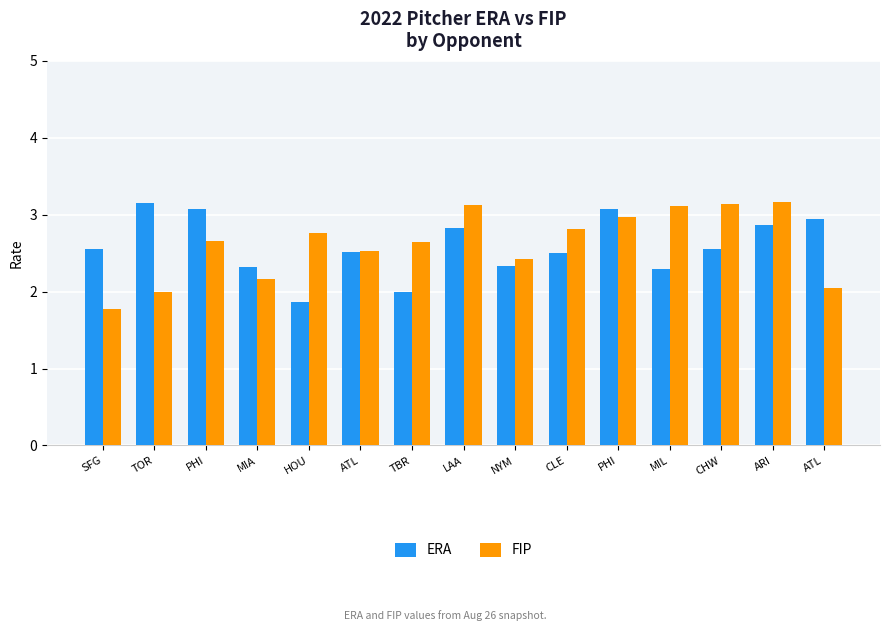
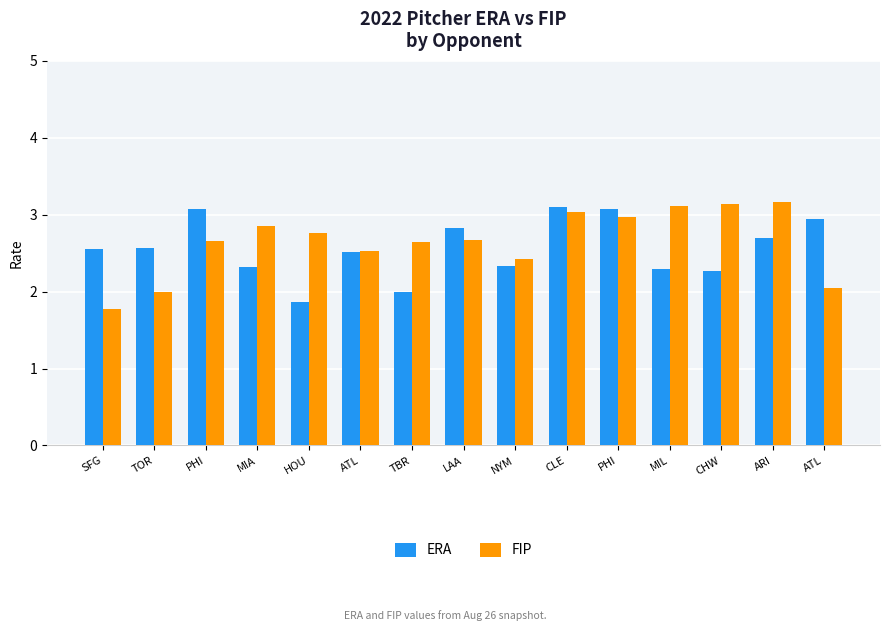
  {
    "ERA": {
      "SFG": 2.6,
-     "TOR": 3.2,
+     "TOR": 2.6,
      "MIA": 2.3,
      "HOU": 1.9,
      "TBR": 2.0,
      "LAA": 2.8,
      "NYM": 2.3,
-     "CLE": 2.5,
+     "CLE": 3.1,
      "MIL": 2.3,
-     "CHW": 2.6,
-     "ARI": 2.9
+     "CHW": 2.3,
+     "ARI": 2.7
    },
    "FIP": {
      "SFG": 1.8,
      "TOR": 2.0,
-     "MIA": 2.2,
+     "MIA": 2.9,
      "HOU": 2.8,
      "TBR": 2.6,
-     "LAA": 3.1,
+     "LAA": 2.7,
      "NYM": 2.4,
-     "CLE": 2.8,
+     "CLE": 3.0,
      "MIL": 3.1,
      "CHW": 3.1,
      "ARI": 3.2
    }
  }
